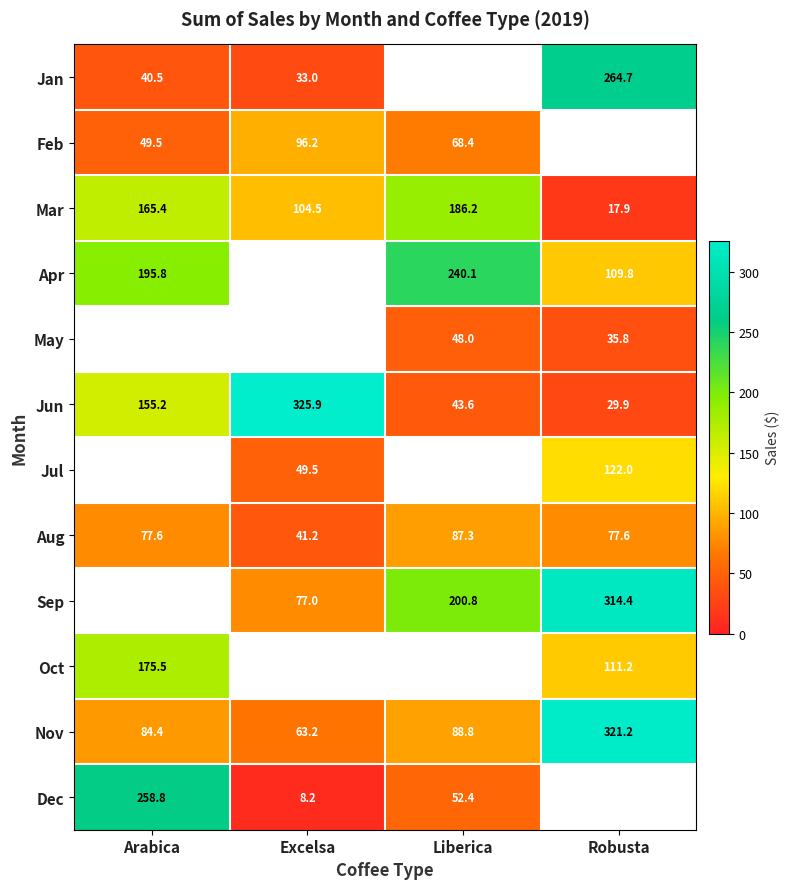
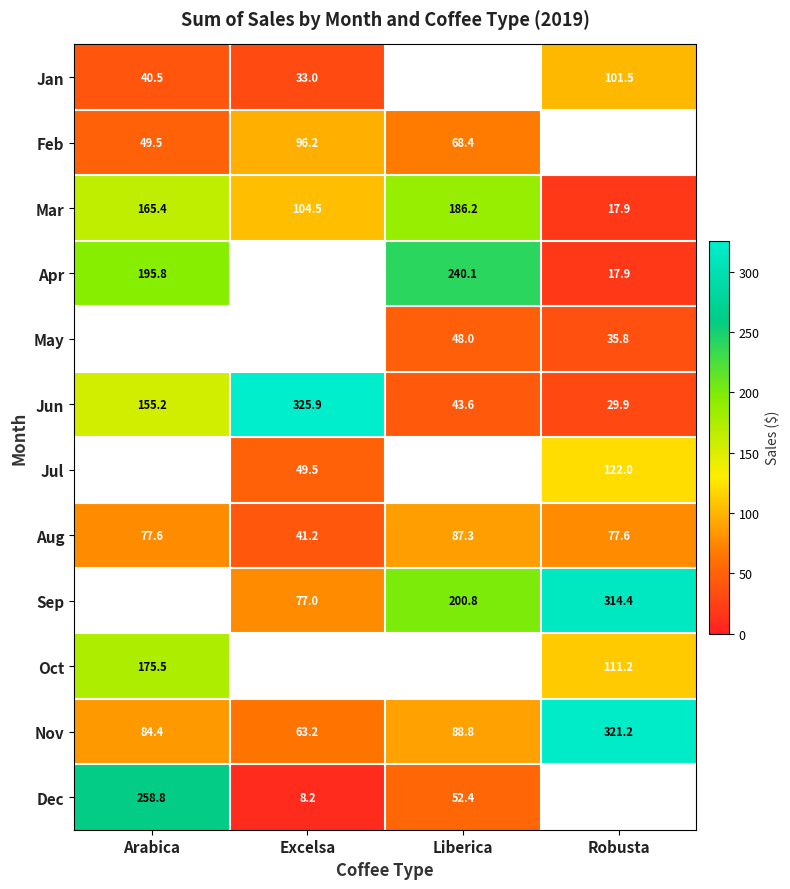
  {
    "Jan": {
      "Arabica": 40.5,
      "Excelsa": 33.0,
-     "Robusta": 264.7
+     "Robusta": 101.5
    },
    "Feb": {
      "Arabica": 49.5,
      "Excelsa": 96.2,
      "Liberica": 68.4
    },
    "Mar": {
      "Arabica": 165.4,
      "Excelsa": 104.5,
      "Liberica": 186.2,
      "Robusta": 17.9
    },
    "Apr": {
      "Arabica": 195.8,
      "Liberica": 240.1,
-     "Robusta": 109.8
+     "Robusta": 17.9
    },
    "May": {
      "Liberica": 48.0,
      "Robusta": 35.8
    },
    "Jun": {
      "Arabica": 155.2,
      "Excelsa": 325.9,
      "Liberica": 43.6,
      "Robusta": 29.9
    },
    "Jul": {
      "Excelsa": 49.5,
      "Robusta": 122.0
    },
    "Aug": {
      "Arabica": 77.6,
      "Excelsa": 41.2,
      "Liberica": 87.3,
      "Robusta": 77.6
    },
    "Sep": {
      "Excelsa": 77.0,
      "Liberica": 200.8,
      "Robusta": 314.4
    },
    "Oct": {
      "Arabica": 175.5,
      "Robusta": 111.2
    },
    "Nov": {
      "Arabica": 84.4,
      "Excelsa": 63.2,
      "Liberica": 88.8,
      "Robusta": 321.2
    },
    "Dec": {
      "Arabica": 258.8,
      "Excelsa": 8.2,
      "Liberica": 52.4
    }
  }
